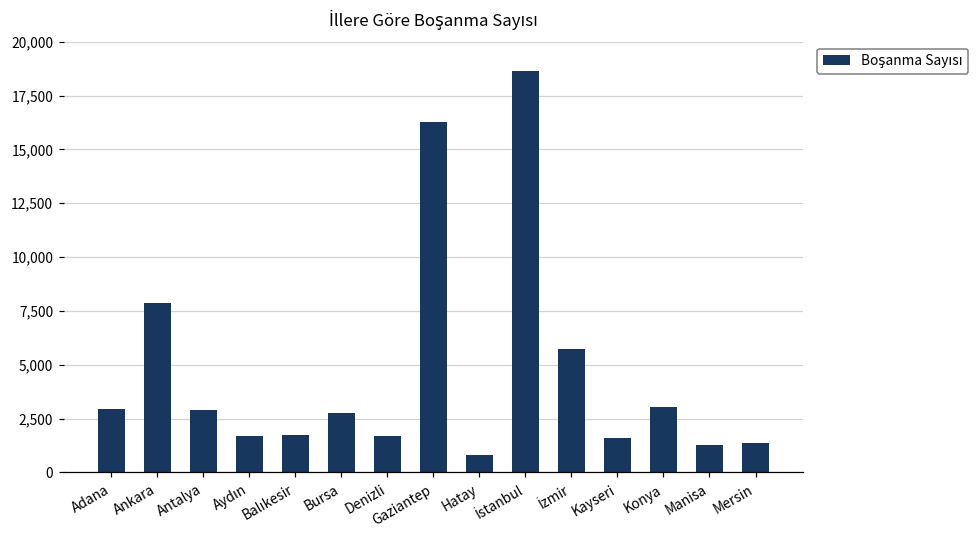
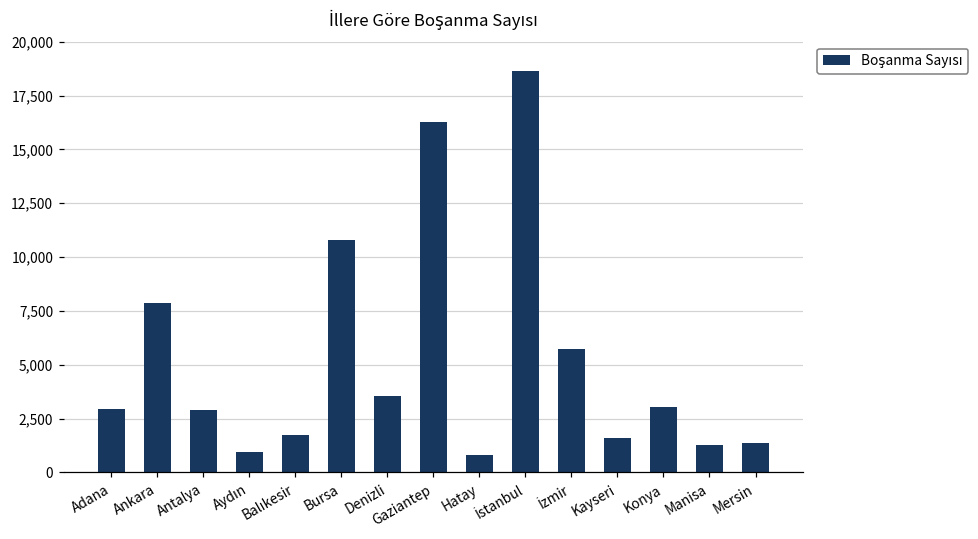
  {
    "Adana": "3,000",
    "Ankara": "7,900",
    "Antalya": "2,900",
-   "Aydın": "1,700",
+   "Aydın": "1,000",
    "Balıkesir": "1,700",
-   "Bursa": "2,800",
-   "Denizli": "1,700",
+   "Bursa": "10,800",
+   "Denizli": "3,500",
    "Gaziantep": "16,300",
    "Hatay": "800",
    "İstanbul": "18,600",
    "İzmir": "5,700",
    "Kayseri": "1,600",
    "Konya": "3,000",
    "Manisa": "1,300",
    "Mersin": "1,400"
  }
